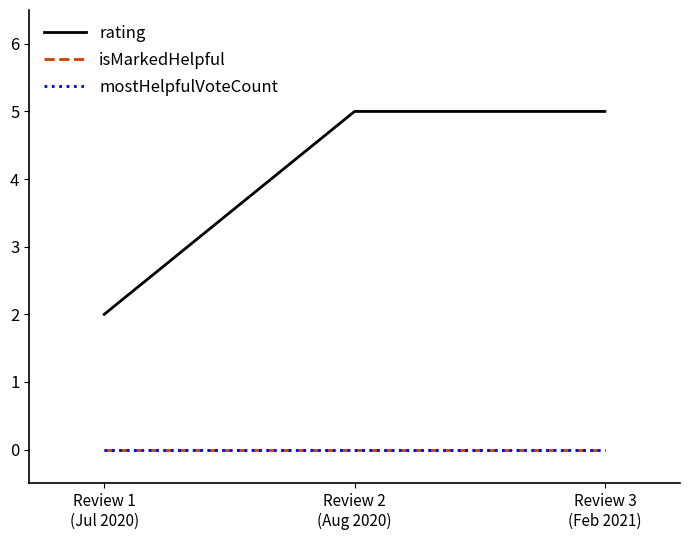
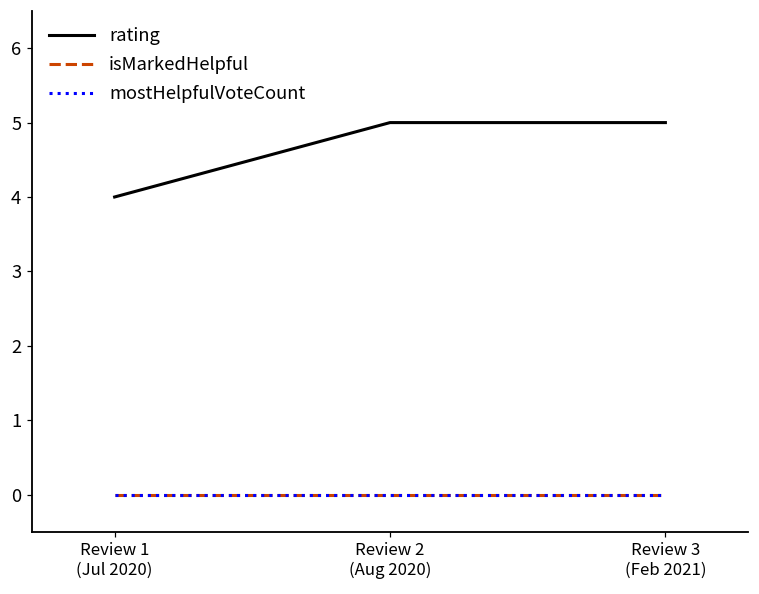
  {
    "rating": {
-     "Review 1 (Jul 2020)": 2,
+     "Review 1 (Jul 2020)": 4,
      "Review 2 (Aug 2020)": 5,
      "Review 3 (Feb 2021)": 5
    },
    "mostHelpfulVoteCount": {
      "Review 1 (Jul 2020)": 0,
      "Review 2 (Aug 2020)": 0,
      "Review 3 (Feb 2021)": 0
    }
  }
